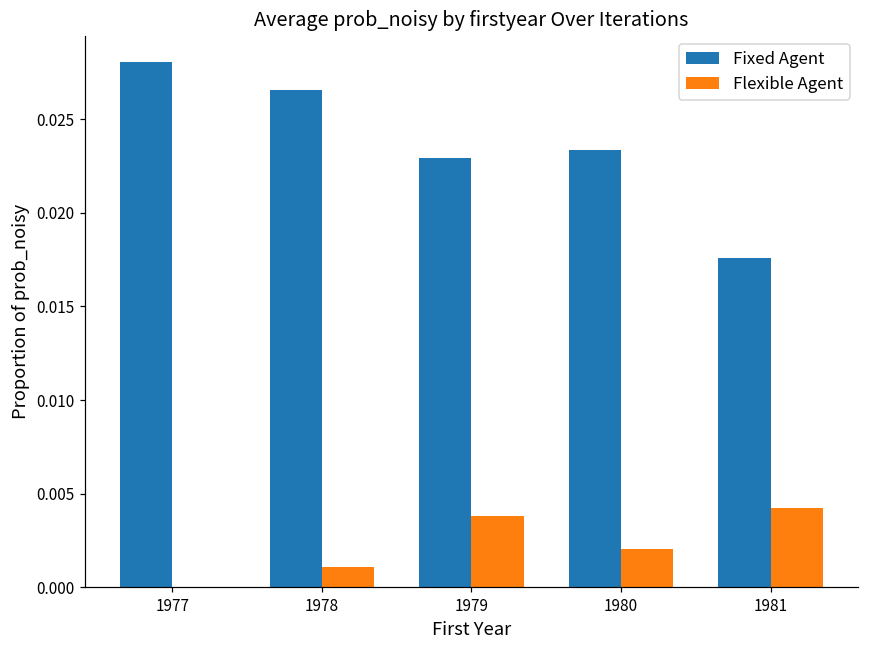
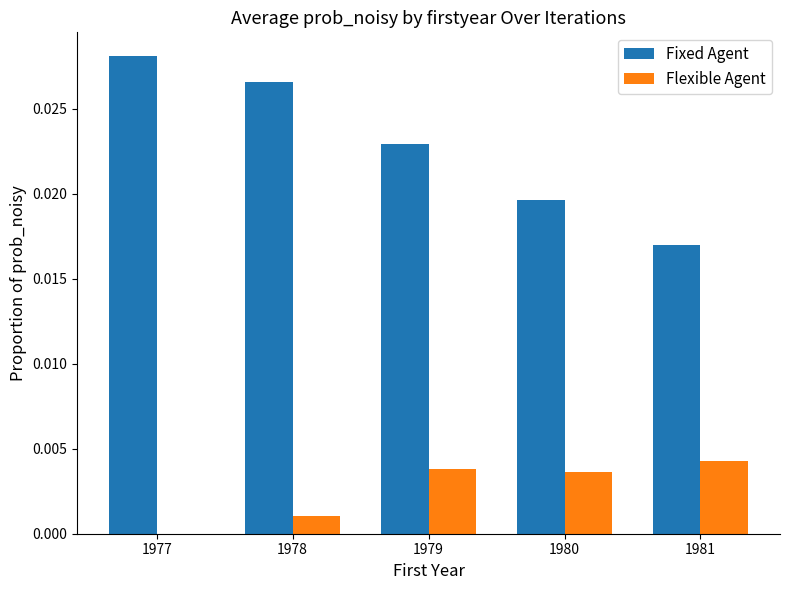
  {
    "Fixed Agent": {
      "1977": 0.0281,
      "1978": 0.0266,
      "1979": 0.0229,
-     "1980": 0.0234,
-     "1981": 0.0176
+     "1980": 0.0196,
+     "1981": 0.0170
    },
    "Flexible Agent": {
      "1977": 0.0000,
      "1978": 0.0011,
      "1979": 0.0038,
-     "1980": 0.0021,
+     "1980": 0.0036,
      "1981": 0.0042
    }
  }
